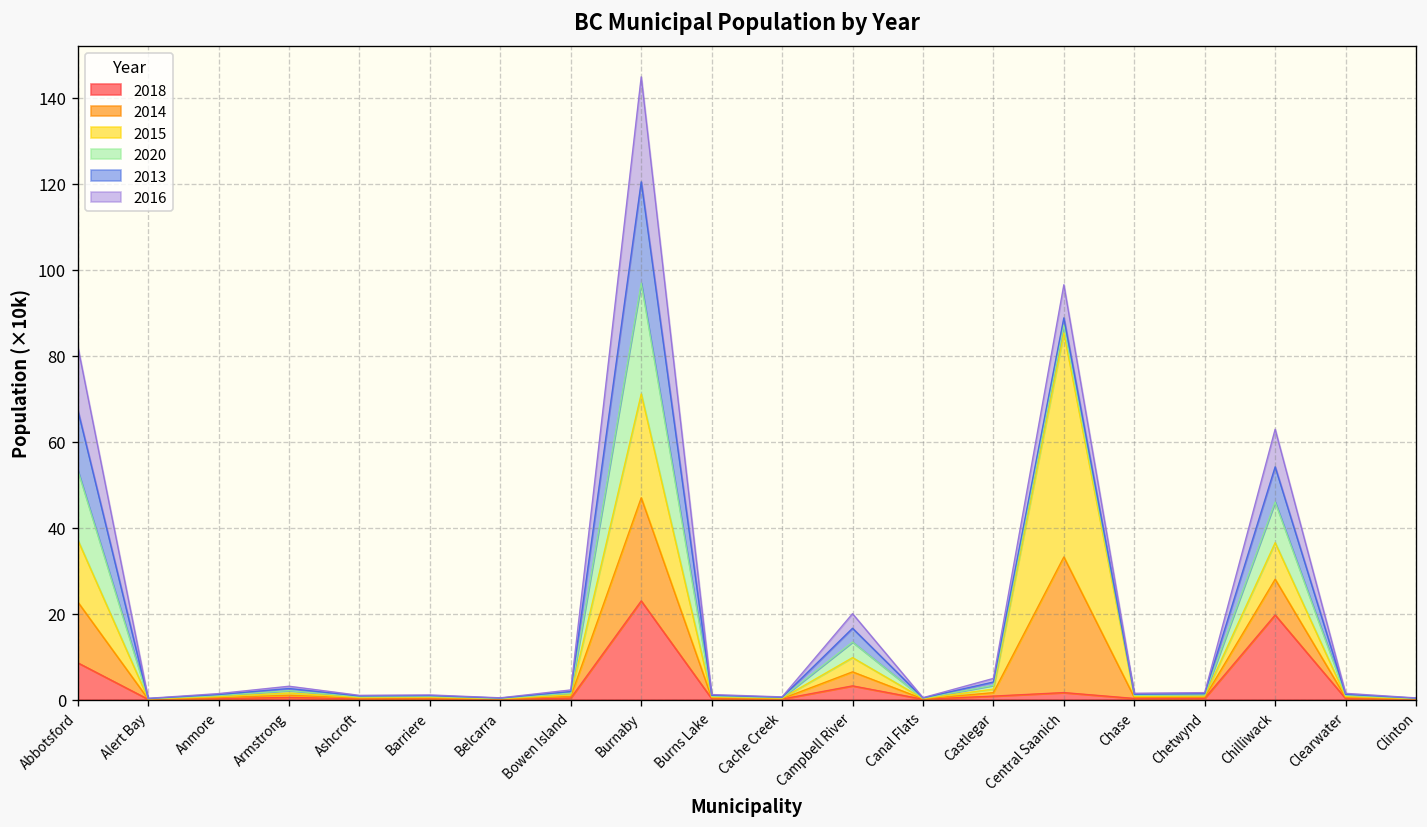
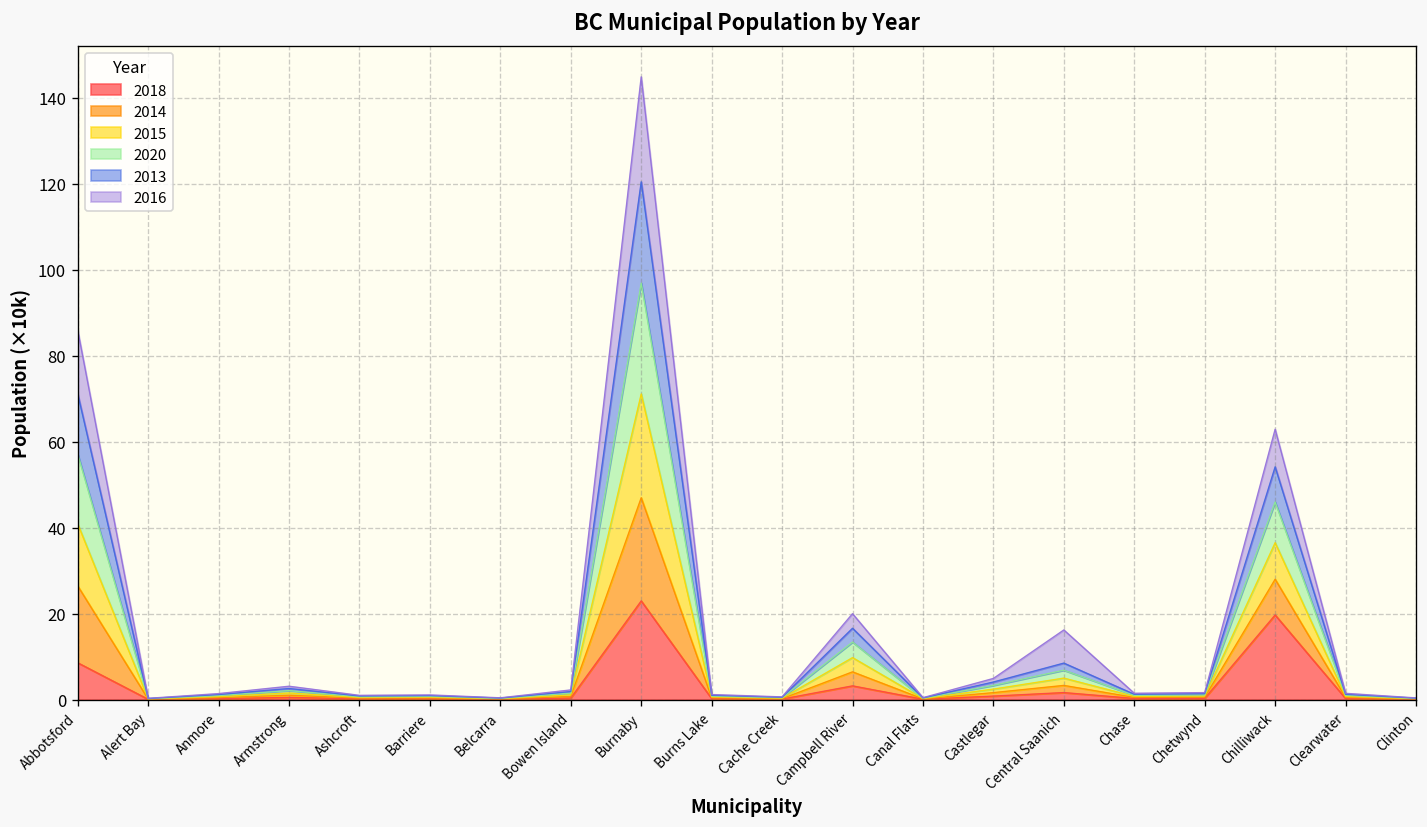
  {
    "2018": {
      "Abbotsford": 9,
      "Burnaby": 23,
      "Campbell River": 3,
      "Castlegar": 1,
      "Central Saanich": 2,
      "Chilliwack": 20
    },
    "2014": {
-     "Abbotsford": 14,
+     "Abbotsford": 18,
      "Burnaby": 24,
      "Campbell River": 3,
      "Castlegar": 1,
-     "Central Saanich": 32,
+     "Central Saanich": 2,
      "Chilliwack": 8
    },
    "2015": {
      "Abbotsford": 14,
      "Burnaby": 24,
      "Campbell River": 3,
      "Castlegar": 1,
-     "Central Saanich": 52,
+     "Central Saanich": 2,
      "Chilliwack": 8
    },
    "2020": {
      "Abbotsford": 16,
      "Burnaby": 26,
      "Campbell River": 4,
      "Castlegar": 1,
      "Central Saanich": 2,
      "Chilliwack": 9
    },
    "2013": {
      "Abbotsford": 14,
      "Burnaby": 24,
      "Campbell River": 3,
      "Castlegar": 1,
      "Central Saanich": 2,
      "Chilliwack": 8
    },
    "2016": {
      "Abbotsford": 15,
      "Burnaby": 24,
      "Campbell River": 3,
      "Castlegar": 1,
      "Central Saanich": 8,
      "Chilliwack": 9
    }
  }
